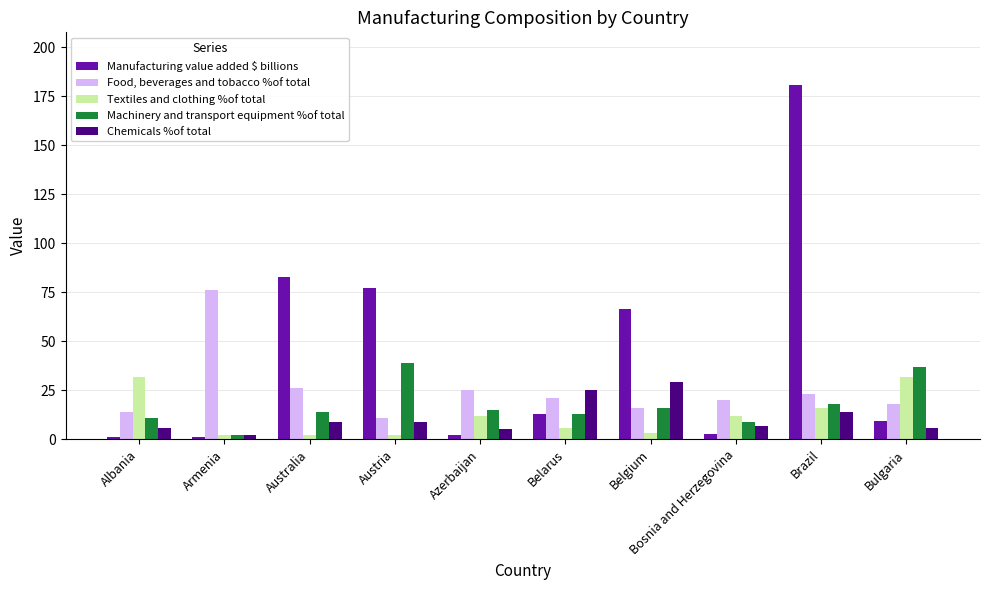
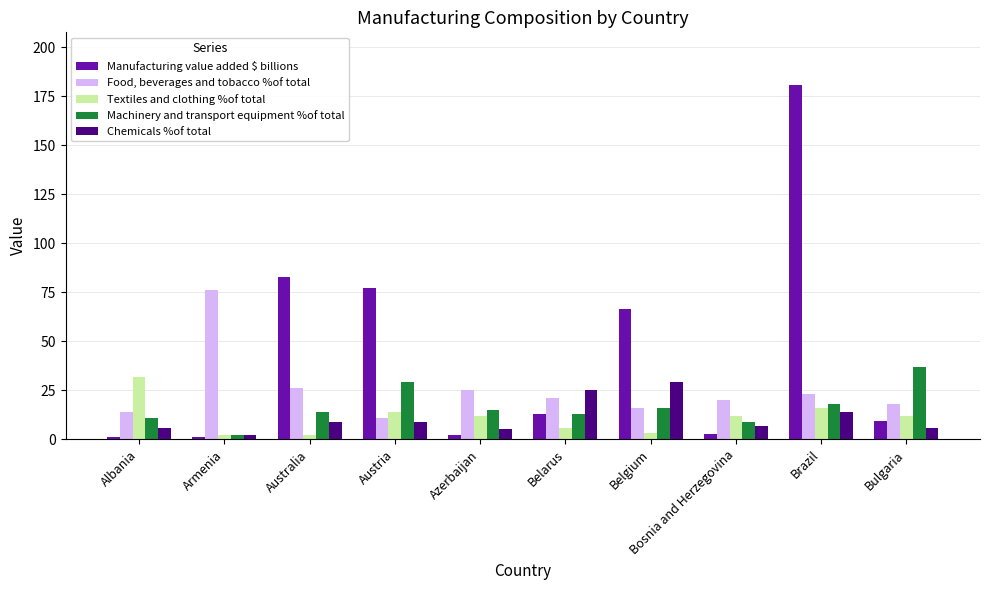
  {
    "Food, beverages and tobacco %of total": {
      "Albania": 14,
      "Armenia": 76,
      "Australia": 26,
      "Austria": 11,
      "Azerbaijan": 25,
      "Belarus": 21,
      "Belgium": 16,
      "Bosnia and Herzegovina": 20,
      "Brazil": 23,
      "Bulgaria": 18
    },
    "Textiles and clothing %of total": {
      "Albania": 32,
      "Armenia": 2,
      "Australia": 2,
-     "Austria": 2,
+     "Austria": 14,
      "Azerbaijan": 12,
      "Belarus": 6,
      "Belgium": 3,
      "Bosnia and Herzegovina": 12,
      "Brazil": 16,
-     "Bulgaria": 32
+     "Bulgaria": 12
    },
    "Machinery and transport equipment %of total": {
      "Albania": 11,
      "Armenia": 2,
      "Australia": 14,
-     "Austria": 39,
+     "Austria": 29,
      "Azerbaijan": 15,
      "Belarus": 13,
      "Belgium": 16,
      "Bosnia and Herzegovina": 9,
      "Brazil": 18,
      "Bulgaria": 37
    }
  }
